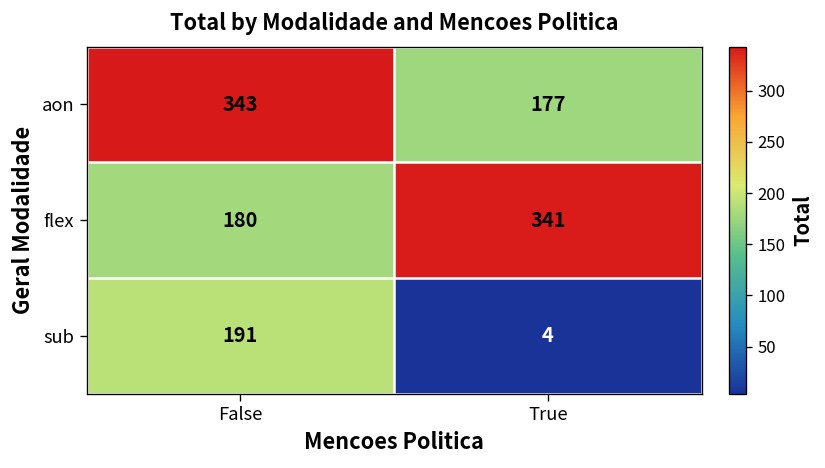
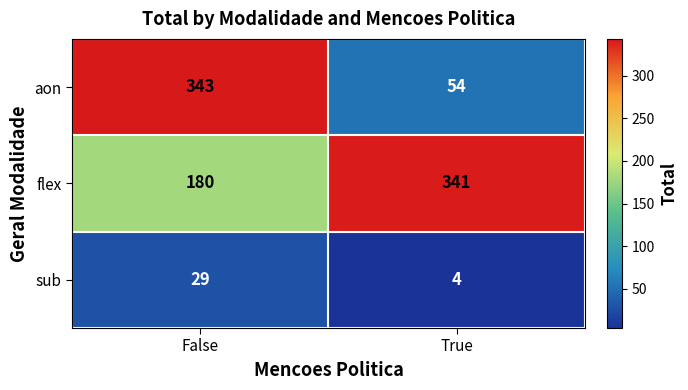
  {
    "aon": {
      "False": 343,
-     "True": 177
+     "True": 54
    },
    "flex": {
      "False": 180,
      "True": 341
    },
    "sub": {
-     "False": 191,
+     "False": 29,
      "True": 4
    }
  }
